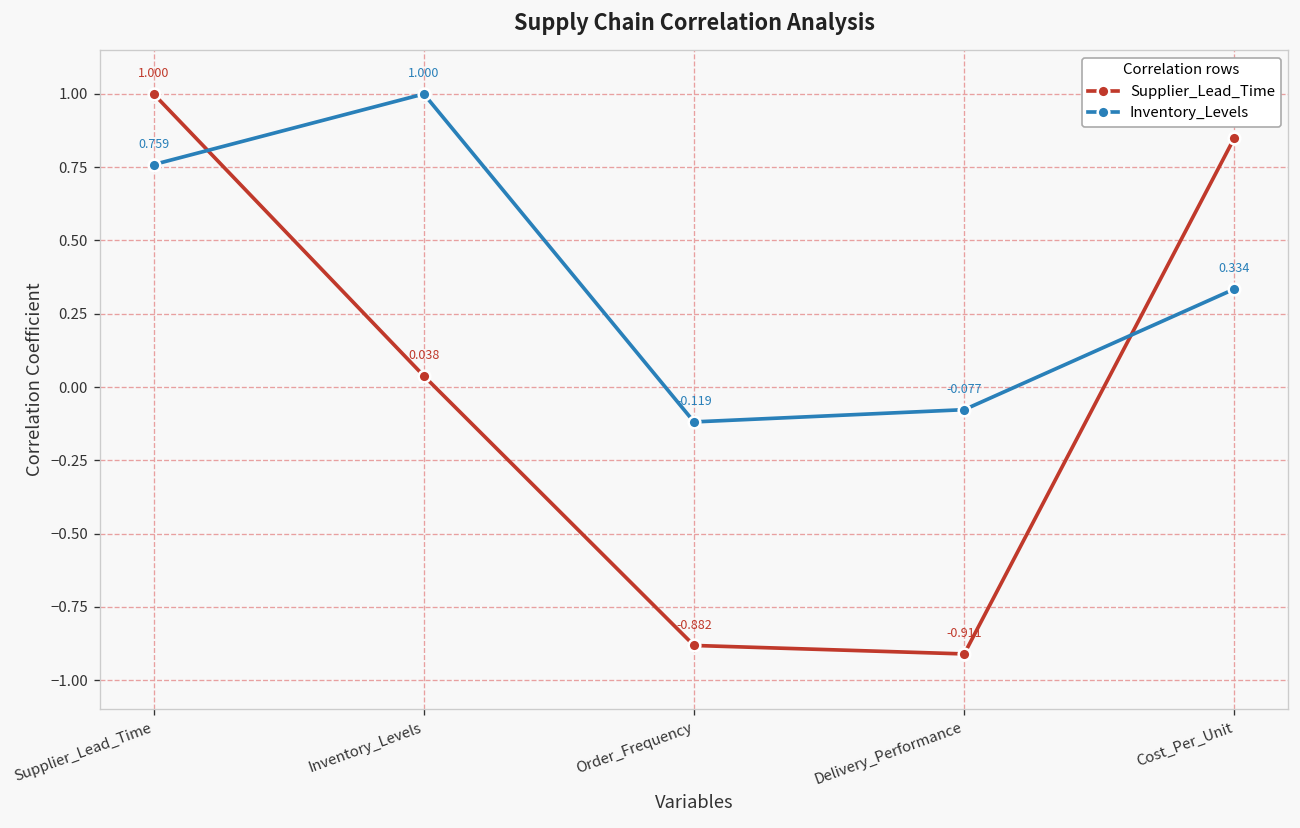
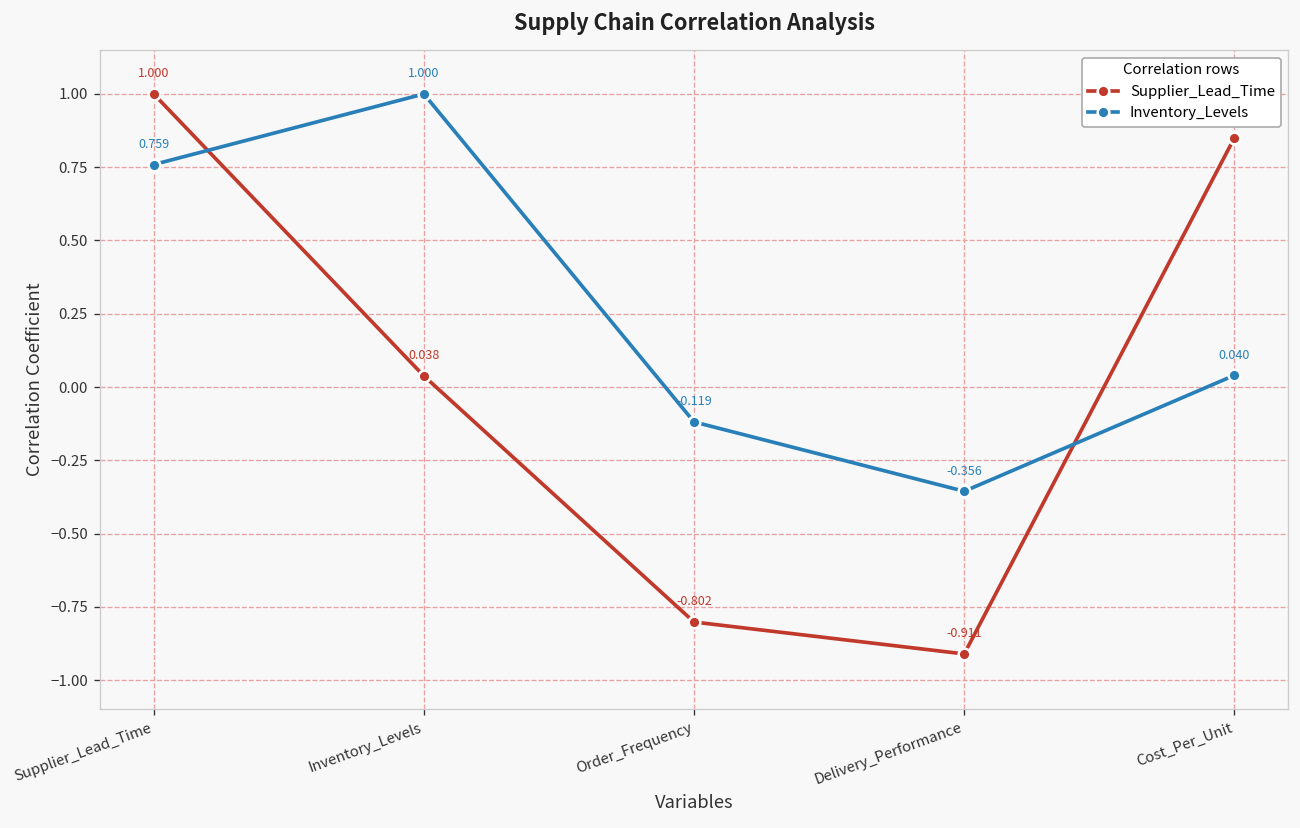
  {
    "Supplier_Lead_Time": {
      "Supplier_Lead_Time": 1.000,
      "Inventory_Levels": 0.038,
-     "Order_Frequency": -0.882,
+     "Order_Frequency": -0.802,
      "Delivery_Performance": -0.911
    },
    "Inventory_Levels": {
      "Supplier_Lead_Time": 0.759,
      "Inventory_Levels": 1.000,
      "Order_Frequency": -0.119,
-     "Delivery_Performance": -0.077,
-     "Cost_Per_Unit": 0.334
+     "Delivery_Performance": -0.356,
+     "Cost_Per_Unit": 0.040
    }
  }
